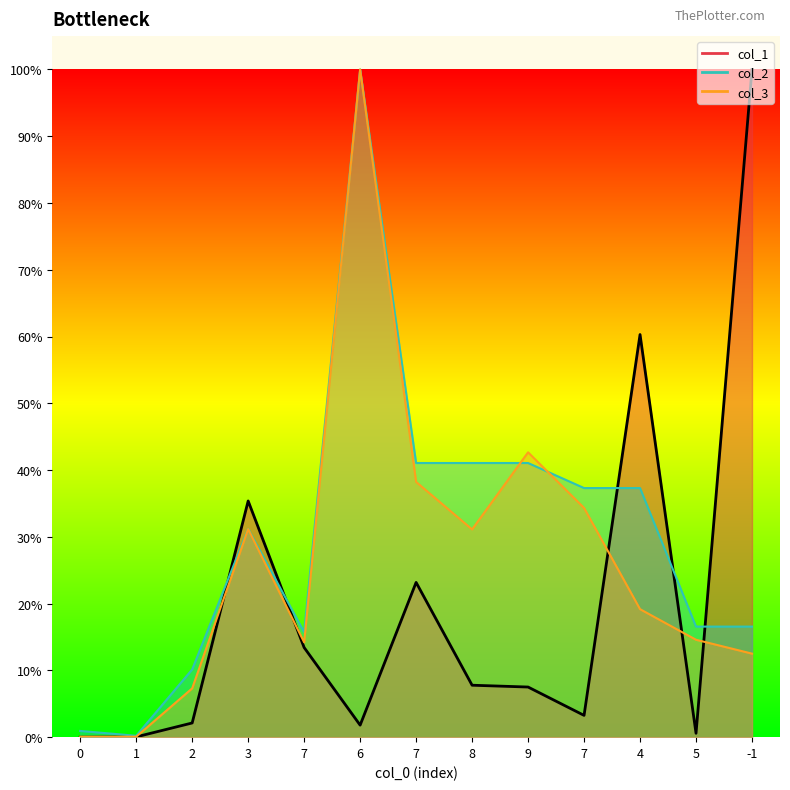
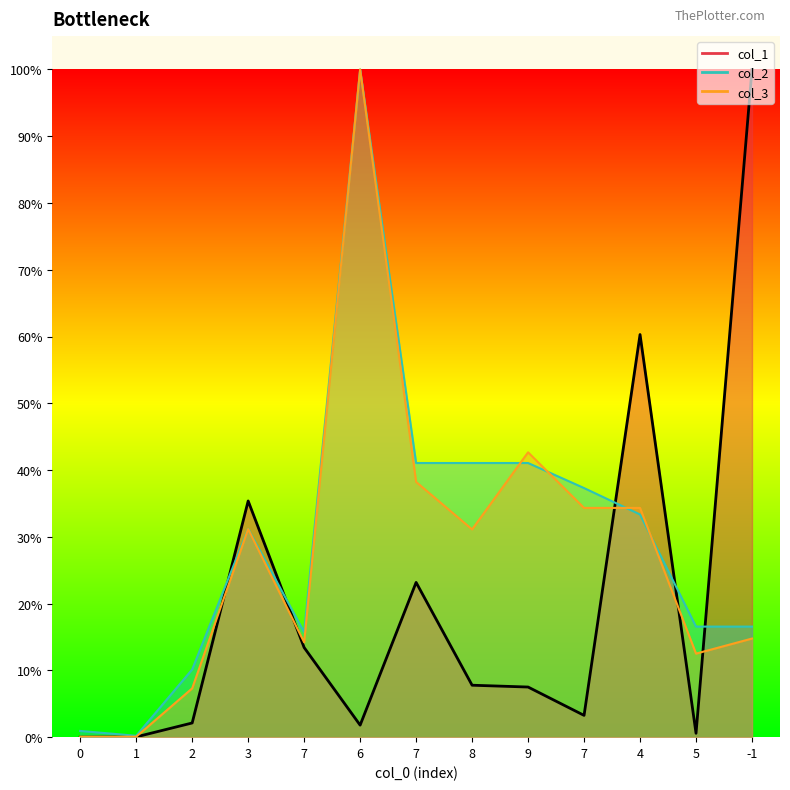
  {
    "col_1": {
      "2": "2%",
      "3": "35%",
      "6": "2%",
      "8": "8%",
      "9": "8%",
      "4": "60%",
      "5": "1%"
    },
    "col_2": {
      "0": "1%",
      "2": "10%",
      "8": "41%",
      "9": "41%",
-     "4": "37%",
+     "4": "33%",
      "5": "17%",
      "-1": "17%"
    },
    "col_3": {
      "2": "7%",
      "8": "31%",
      "9": "43%",
-     "4": "19%",
-     "5": "15%",
-     "-1": "13%"
+     "4": "34%",
+     "5": "13%",
+     "-1": "15%"
    }
  }
